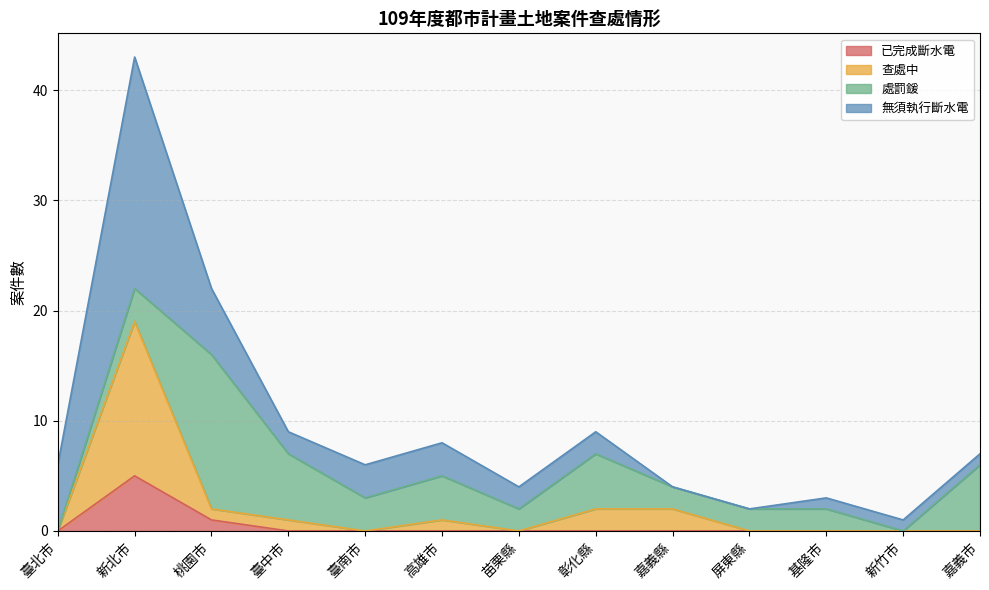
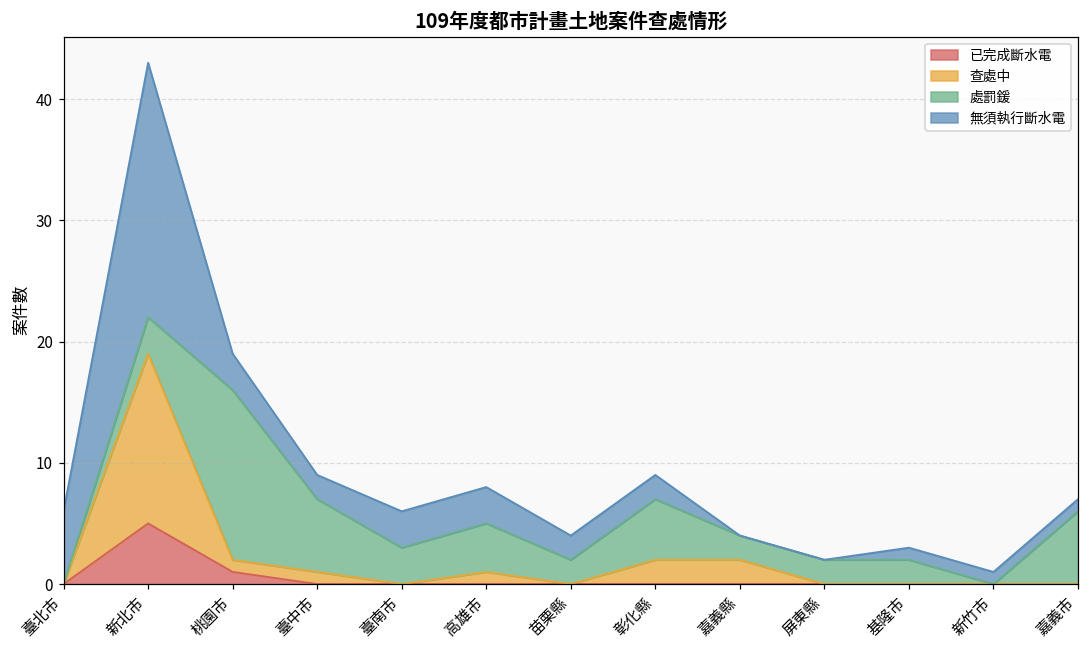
  {
    "已完成斷水電": {
      "新北市": 5,
      "桃園市": 1,
      "臺中市": 0,
      "高雄市": 0,
      "彰化縣": 0,
      "嘉義縣": 0
    },
    "查處中": {
      "新北市": 14,
      "桃園市": 1,
      "臺中市": 1,
      "高雄市": 1,
      "彰化縣": 2,
      "嘉義縣": 2
    },
    "處罰鍰": {
      "新北市": 3,
      "桃園市": 14,
      "臺中市": 6,
      "臺南市": 3,
      "高雄市": 4,
      "苗栗縣": 2,
      "彰化縣": 5,
      "基隆市": 2,
      "嘉義市": 6
    },
    "無須執行斷水電": {
      "臺北市": 6,
      "新北市": 21,
-     "桃園市": 6,
+     "桃園市": 3,
      "臺中市": 2,
      "臺南市": 3,
      "高雄市": 3,
      "苗栗縣": 2,
      "彰化縣": 2,
      "基隆市": 1,
      "新竹市": 1,
      "嘉義市": 1
    }
  }
